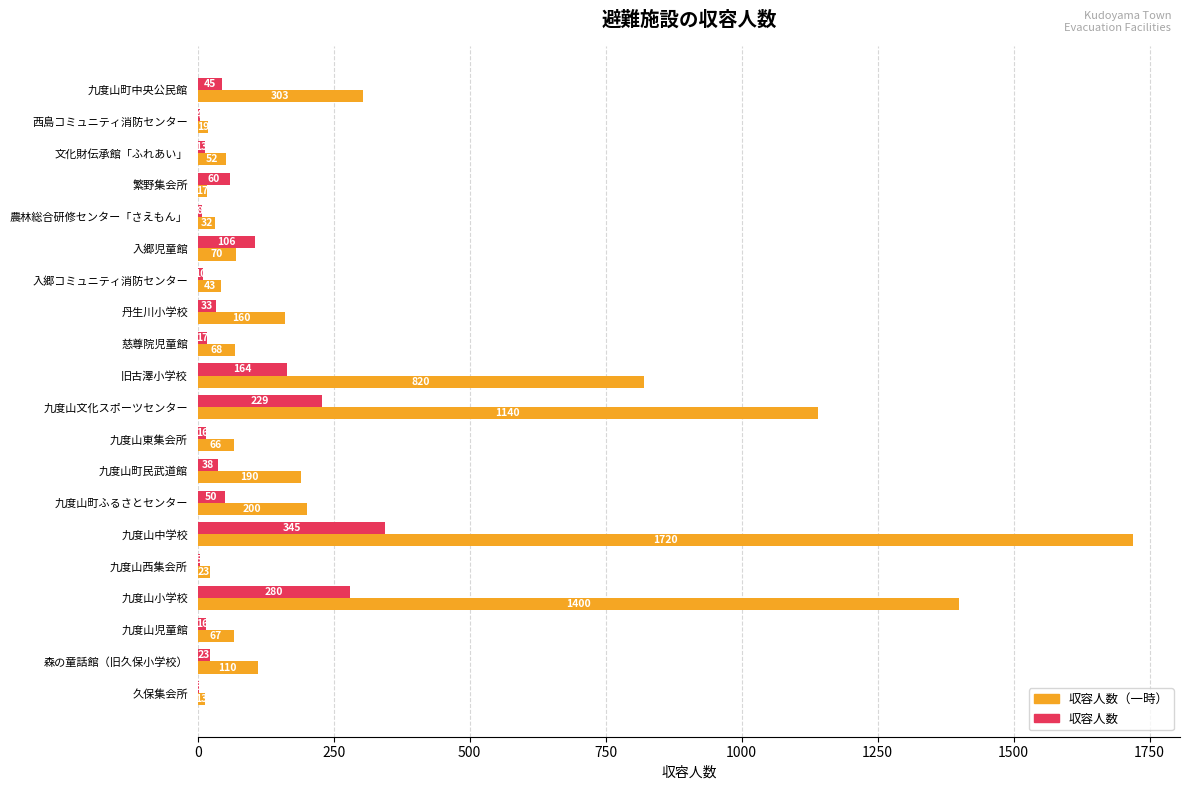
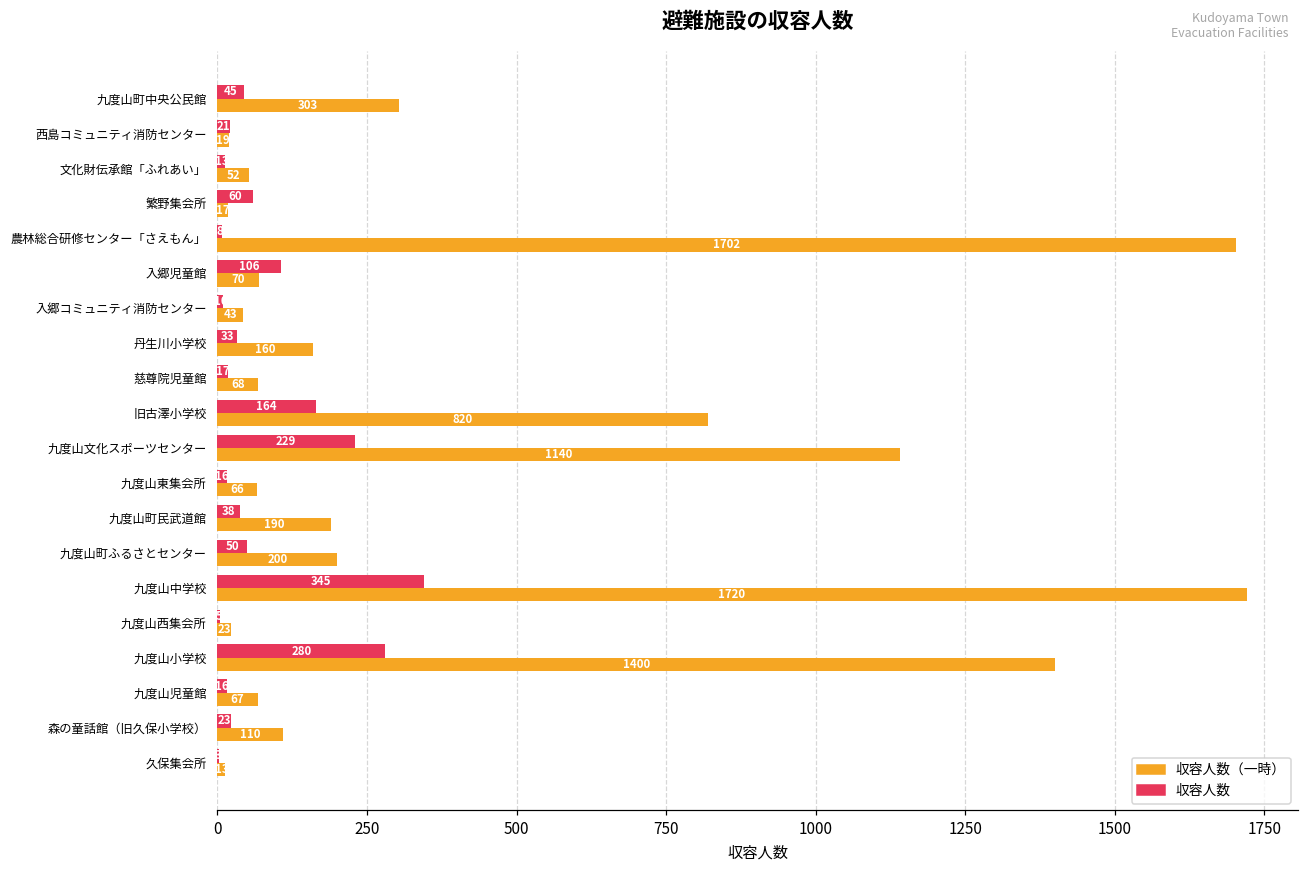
  {
    "収容人数（一時）": {
      "九度山町中央公民館": 303,
      "西島コミュニティ消防センター": 19,
      "文化財伝承館「ふれあい」": 52,
      "繁野集会所": 17,
-     "農林総合研修センター「さえもん」": 32,
+     "農林総合研修センター「さえもん」": 1702,
      "入郷児童館": 70,
      "入郷コミュニティ消防センター": 43,
      "丹生川小学校": 160,
      "慈尊院児童館": 68,
      "旧古澤小学校": 820,
      "九度山文化スポーツセンター": 1140,
      "九度山東集会所": 66,
      "九度山町民武道館": 190,
      "九度山町ふるさとセンター": 200,
      "九度山中学校": 1720,
      "九度山西集会所": 23,
      "九度山小学校": 1400,
      "九度山児童館": 67,
      "森の童話館（旧久保小学校）": 110
    },
    "収容人数": {
-     "西島コミュニティ消防センター": 0,
+     "西島コミュニティ消防センター": 20,
      "文化財伝承館「ふれあい」": 10,
      "農林総合研修センター「さえもん」": 10,
      "入郷コミュニティ消防センター": 10,
      "九度山東集会所": 20,
      "九度山西集会所": 10,
      "九度山児童館": 20
    }
  }
